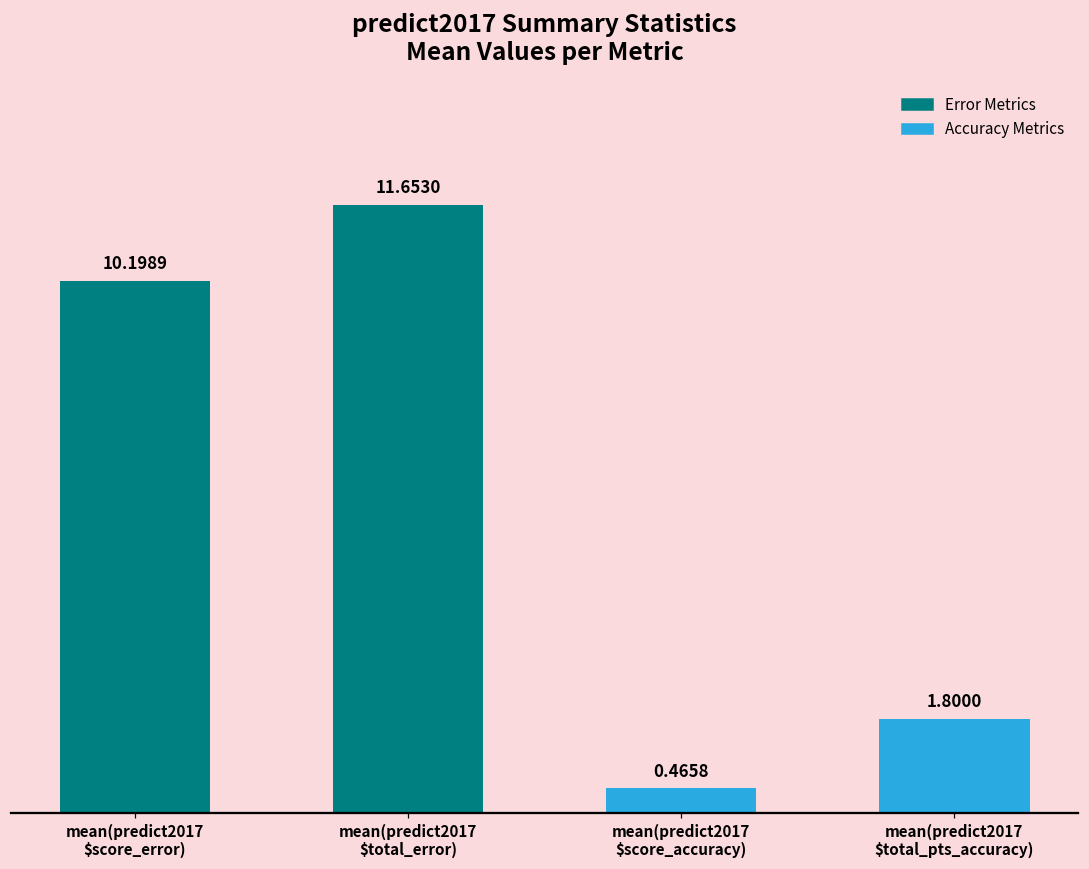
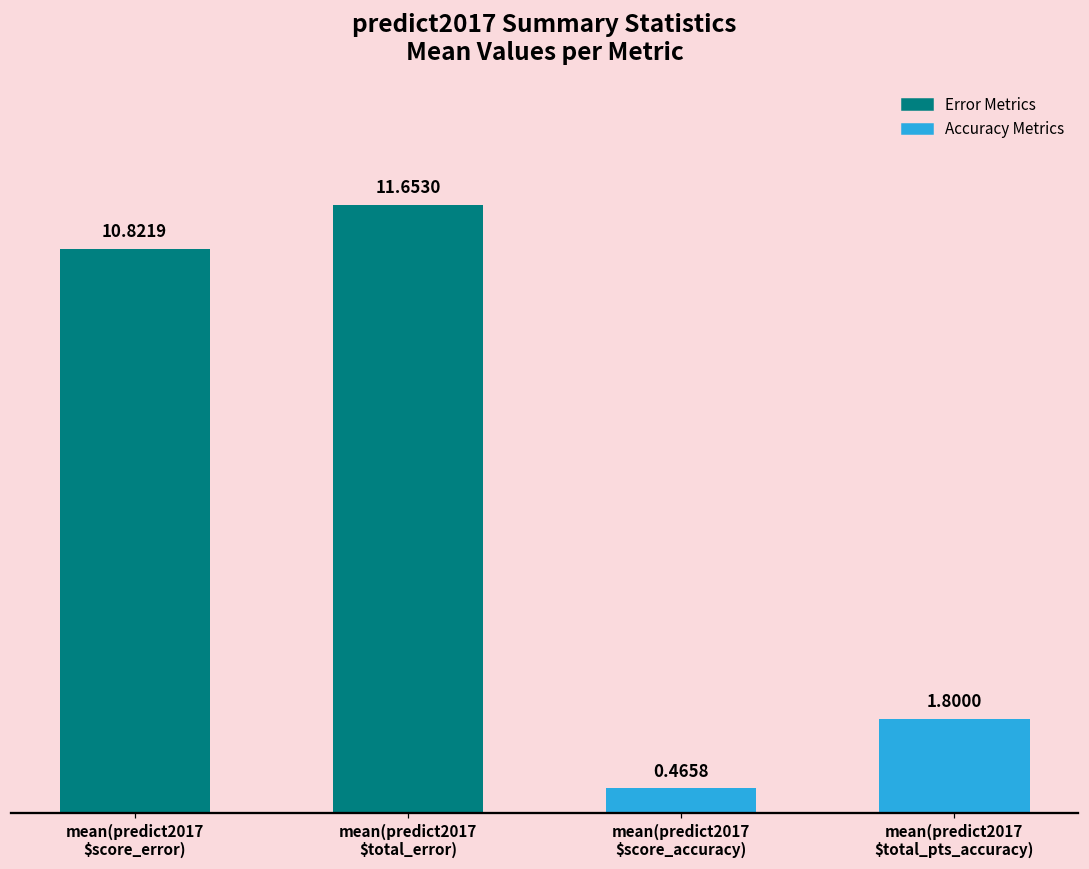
  {
-   "mean(predict2017 $score_error)": 10.1989,
+   "mean(predict2017 $score_error)": 10.8219,
    "mean(predict2017 $total_error)": 11.6530,
    "mean(predict2017 $score_accuracy)": 0.4658,
    "mean(predict2017 $total_pts_accuracy)": 1.8000
  }
